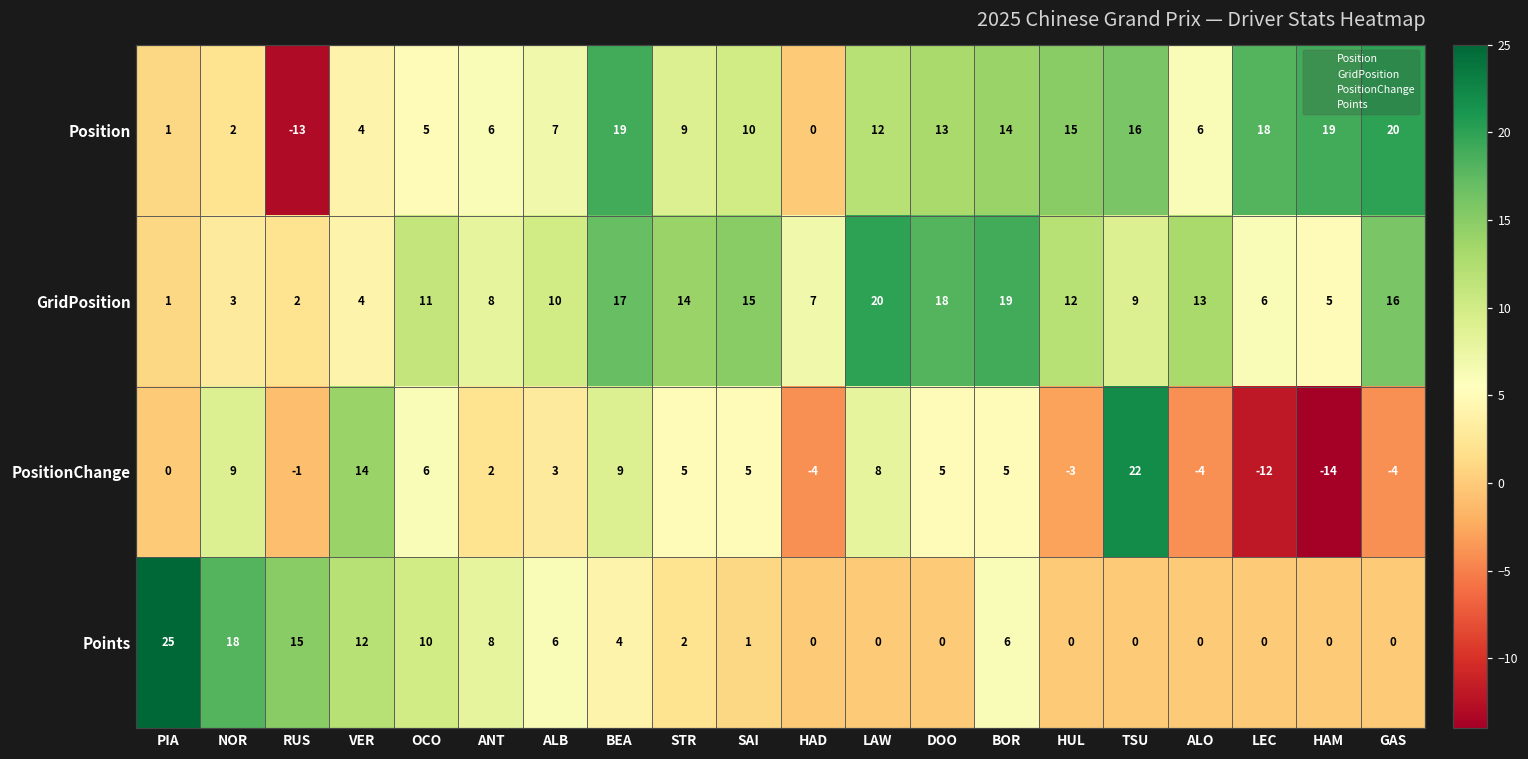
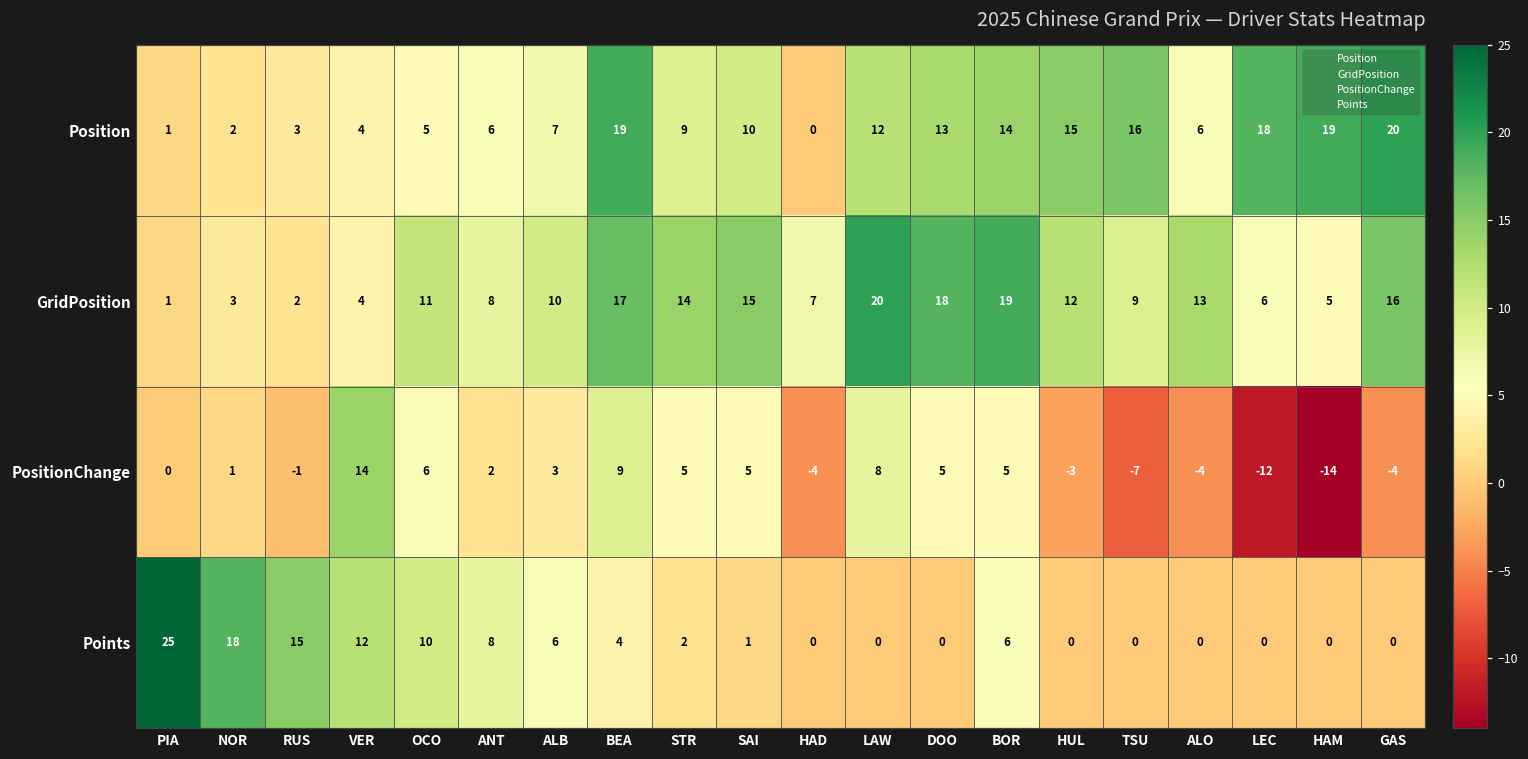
  {
    "Position": {
      "PIA": 1,
      "NOR": 2,
-     "RUS": -13,
+     "RUS": 3,
      "VER": 4,
      "OCO": 5,
      "ANT": 6,
      "ALB": 7,
      "BEA": 19,
      "STR": 9,
      "SAI": 10,
      "HAD": 0,
      "LAW": 12,
      "DOO": 13,
      "BOR": 14,
      "HUL": 15,
      "TSU": 16,
      "ALO": 6,
      "LEC": 18,
      "HAM": 19,
      "GAS": 20
    },
    "GridPosition": {
      "PIA": 1,
      "NOR": 3,
      "RUS": 2,
      "VER": 4,
      "OCO": 11,
      "ANT": 8,
      "ALB": 10,
      "BEA": 17,
      "STR": 14,
      "SAI": 15,
      "HAD": 7,
      "LAW": 20,
      "DOO": 18,
      "BOR": 19,
      "HUL": 12,
      "TSU": 9,
      "ALO": 13,
      "LEC": 6,
      "HAM": 5,
      "GAS": 16
    },
    "PositionChange": {
      "PIA": 0,
-     "NOR": 9,
+     "NOR": 1,
      "RUS": -1,
      "VER": 14,
      "OCO": 6,
      "ANT": 2,
      "ALB": 3,
      "BEA": 9,
      "STR": 5,
      "SAI": 5,
      "HAD": -4,
      "LAW": 8,
      "DOO": 5,
      "BOR": 5,
      "HUL": -3,
-     "TSU": 22,
+     "TSU": -7,
      "ALO": -4,
      "LEC": -12,
      "HAM": -14,
      "GAS": -4
    },
    "Points": {
      "PIA": 25,
      "NOR": 18,
      "RUS": 15,
      "VER": 12,
      "OCO": 10,
      "ANT": 8,
      "ALB": 6,
      "BEA": 4,
      "STR": 2,
      "SAI": 1,
      "HAD": 0,
      "LAW": 0,
      "DOO": 0,
      "BOR": 6,
      "HUL": 0,
      "TSU": 0,
      "ALO": 0,
      "LEC": 0,
      "HAM": 0,
      "GAS": 0
    }
  }
